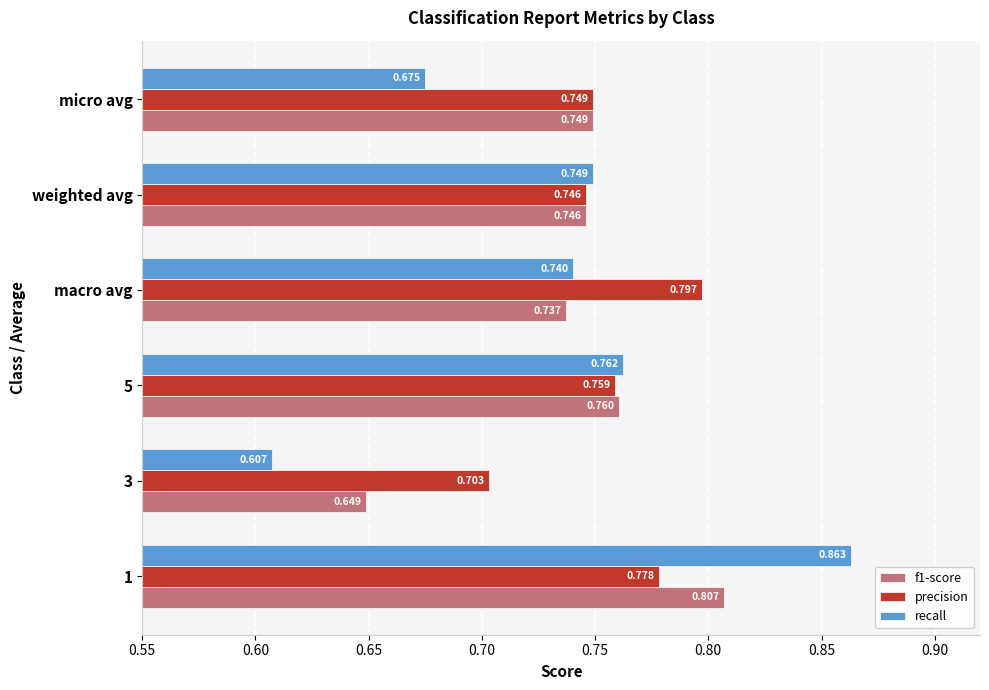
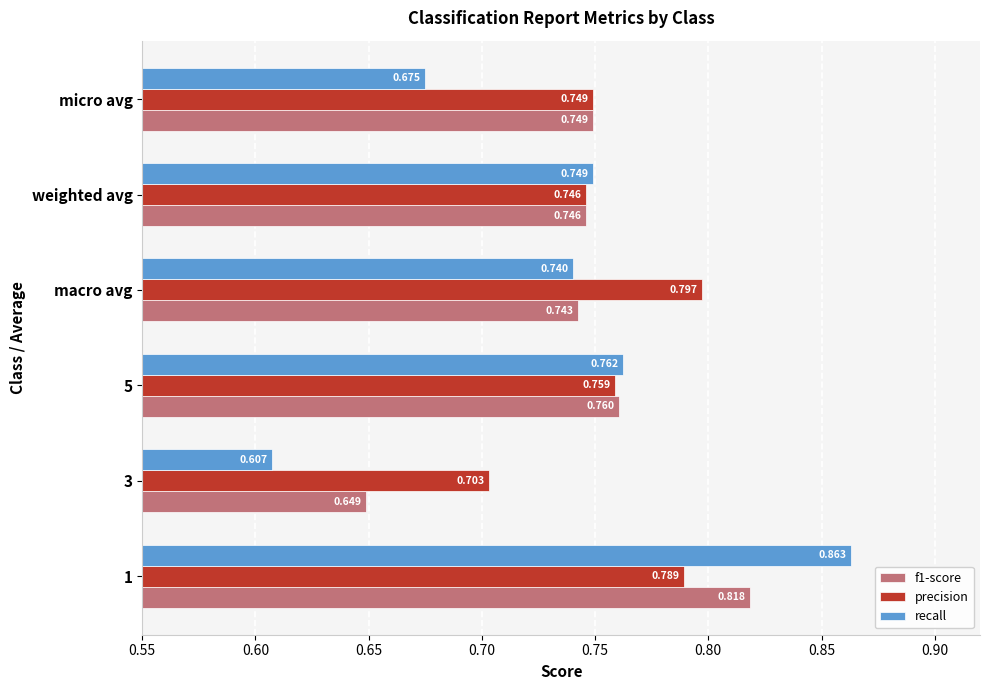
  {
    "f1-score": {
      "micro avg": 0.749,
      "weighted avg": 0.746,
-     "macro avg": 0.737,
+     "macro avg": 0.743,
      "5": 0.760,
      "3": 0.649,
-     "1": 0.807
+     "1": 0.818
    },
    "precision": {
      "micro avg": 0.749,
      "weighted avg": 0.746,
      "macro avg": 0.797,
      "5": 0.759,
      "3": 0.703,
-     "1": 0.778
+     "1": 0.789
    },
    "recall": {
      "micro avg": 0.675,
      "weighted avg": 0.749,
      "macro avg": 0.740,
      "5": 0.762,
      "3": 0.607,
      "1": 0.863
    }
  }
